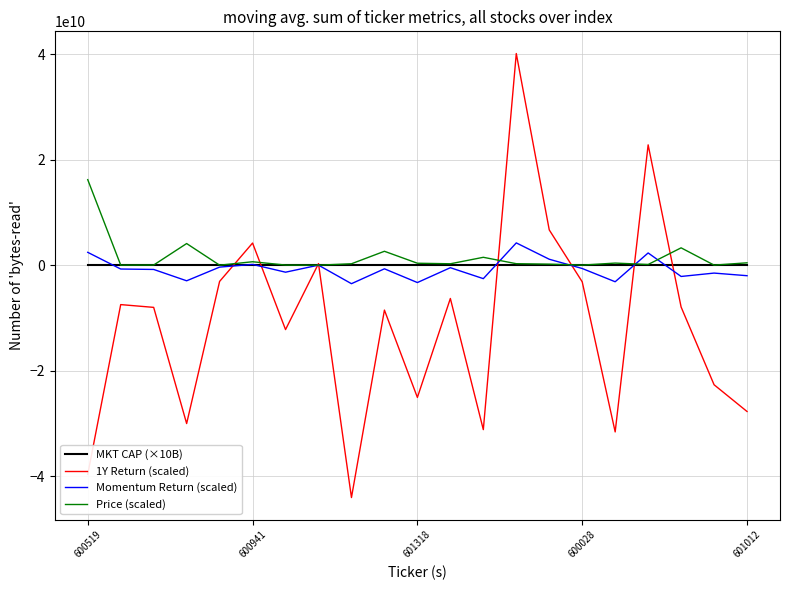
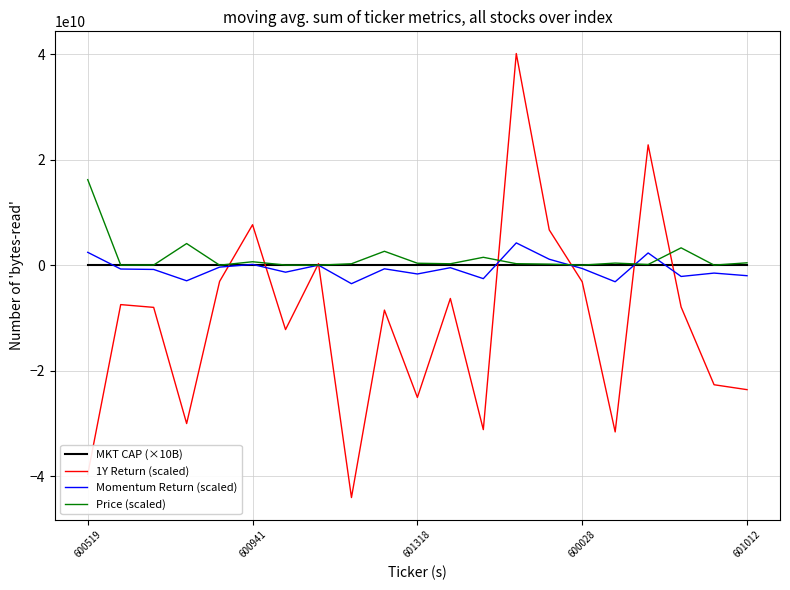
  {
    "MKT CAP (×10B)": {
      "600519": 0
    },
    "1Y Return (scaled)": {
-     "600941": 4000000000,
+     "600941": 8000000000,
      "601318": -25000000000,
      "600028": -3000000000,
-     "601012": -28000000000
+     "601012": -24000000000
    },
    "Momentum Return (scaled)": {
      "600519": 2000000000,
-     "601318": -3000000000,
+     "601318": -2000000000,
      "600028": -1000000000,
      "601012": -2000000000
    },
    "Price (scaled)": {
      "600519": 16000000000,
      "600941": 1000000000
    }
  }
